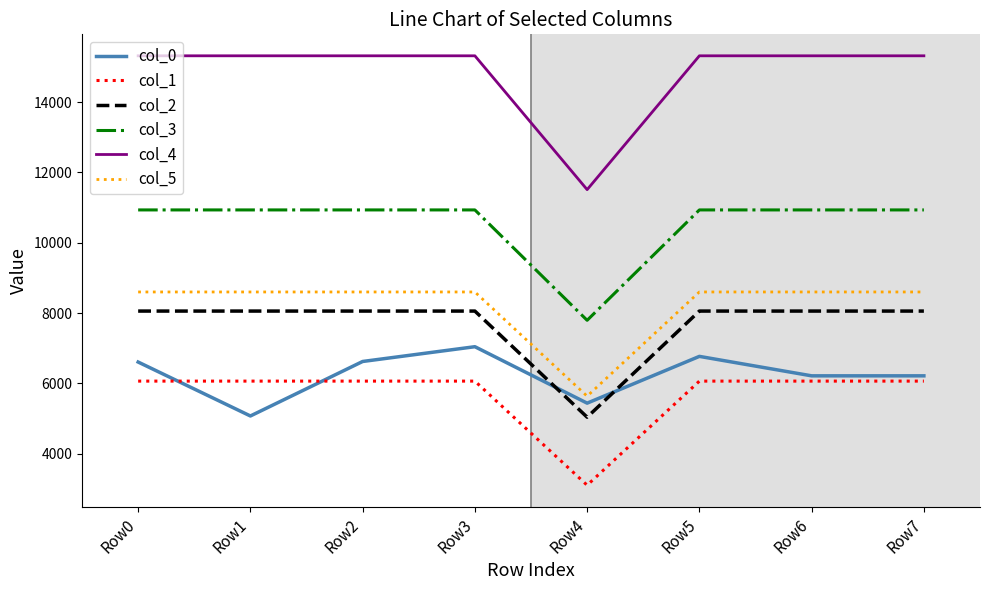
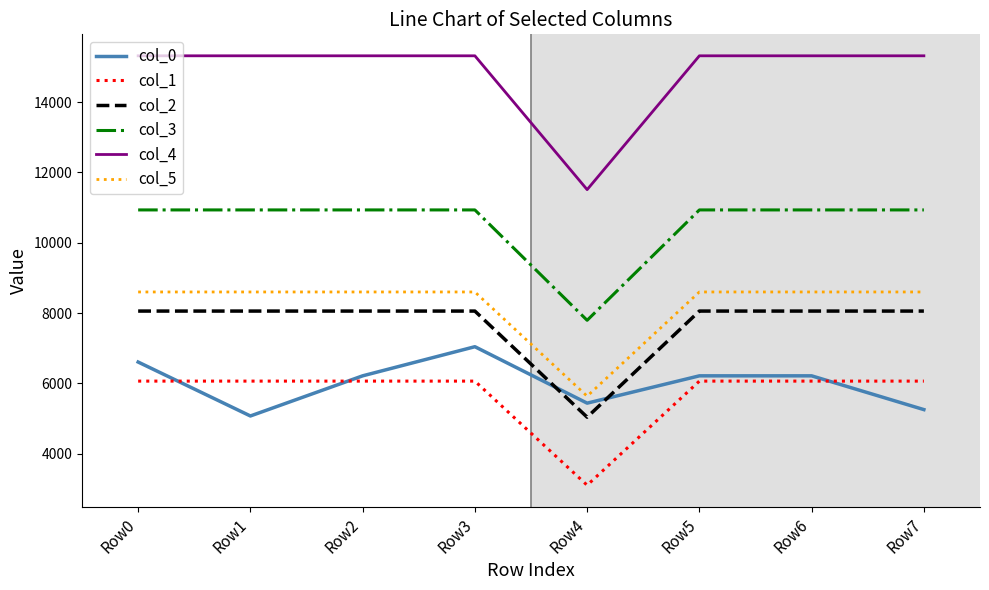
  {
    "col_0": {
      "Row0": 6600,
      "Row1": 5100,
-     "Row2": 6600,
+     "Row2": 6200,
      "Row3": 7000,
      "Row4": 5400,
-     "Row5": 6800,
+     "Row5": 6200,
      "Row6": 6200,
-     "Row7": 6200
+     "Row7": 5300
    },
    "col_1": {
      "Row0": 6100,
      "Row1": 6100,
      "Row2": 6100,
      "Row3": 6100,
      "Row4": 3100,
      "Row5": 6100,
      "Row6": 6100,
      "Row7": 6100
    },
    "col_2": {
      "Row0": 8100,
      "Row1": 8100,
      "Row2": 8100,
      "Row3": 8100,
      "Row4": 5000,
      "Row5": 8100,
      "Row6": 8100,
      "Row7": 8100
    },
    "col_3": {
      "Row0": 10900,
      "Row1": 10900,
      "Row2": 10900,
      "Row3": 10900,
      "Row4": 7800,
      "Row5": 10900,
      "Row6": 10900,
      "Row7": 10900
    },
    "col_4": {
      "Row1": 15300,
      "Row2": 15300,
      "Row3": 15300,
      "Row4": 11500,
      "Row5": 15300,
      "Row6": 15300,
      "Row7": 15300
    },
    "col_5": {
      "Row0": 8600,
      "Row1": 8600,
      "Row2": 8600,
      "Row3": 8600,
      "Row4": 5600,
      "Row5": 8600,
      "Row6": 8600,
      "Row7": 8600
    }
  }
